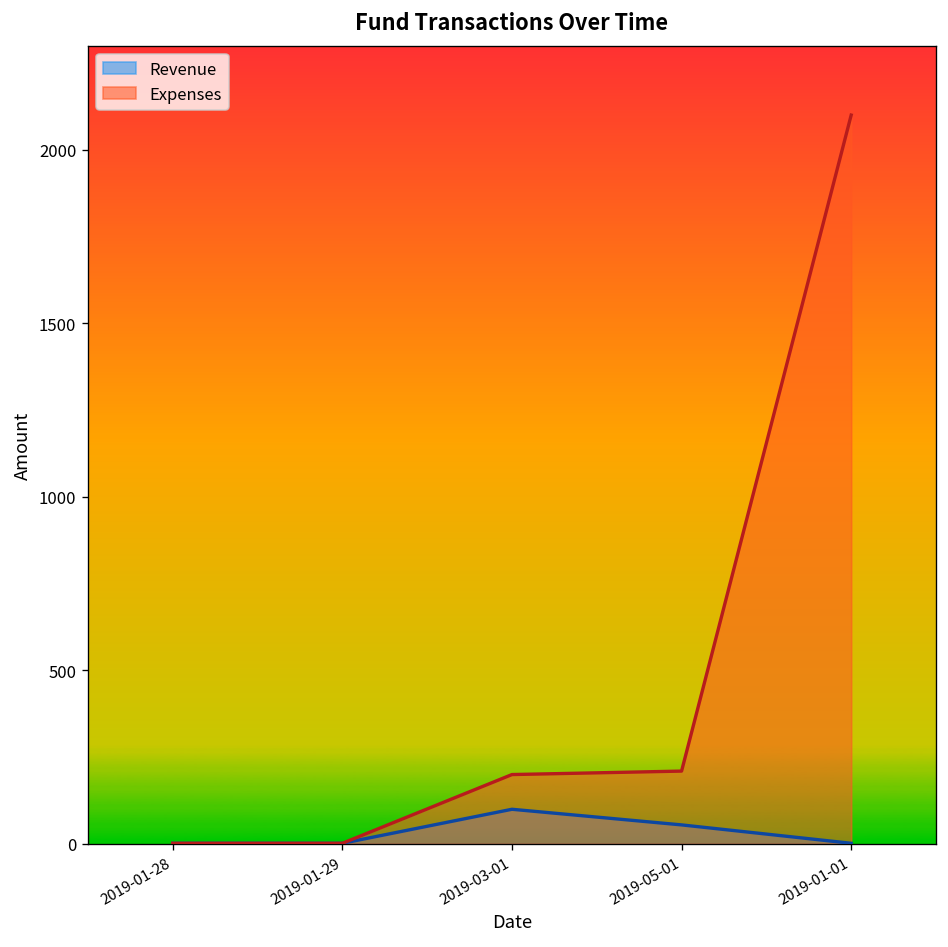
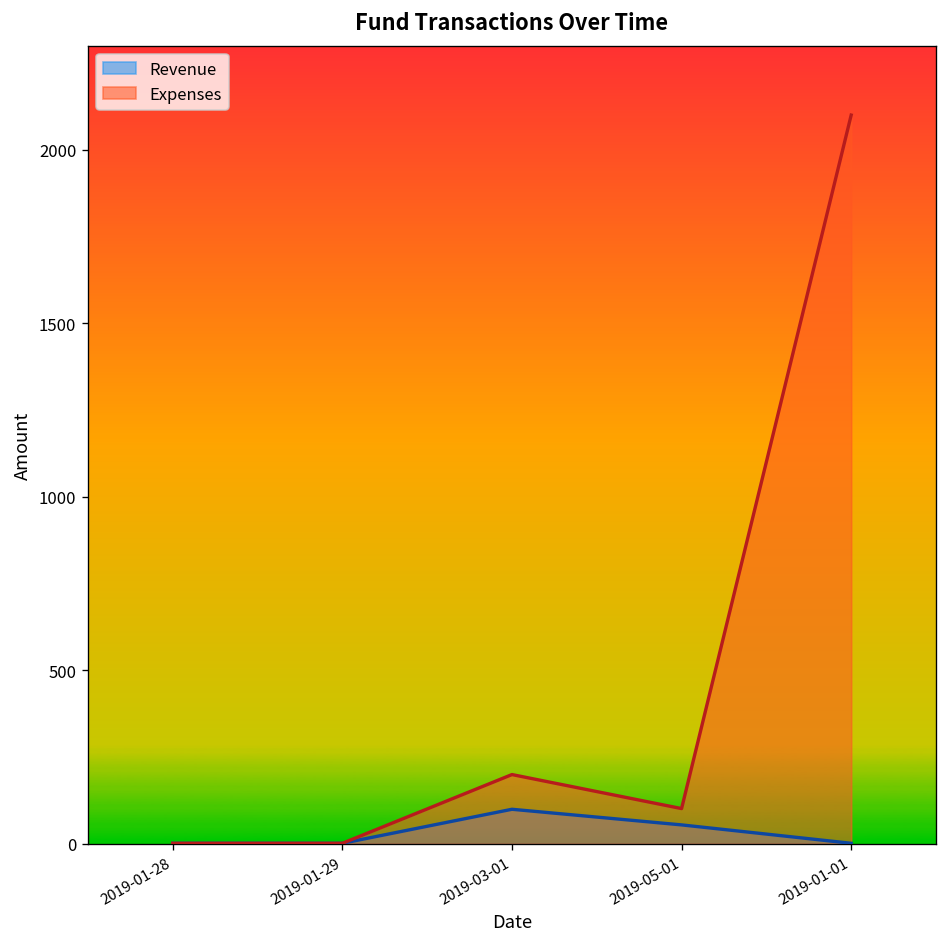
  {
    "Revenue": {
      "2019-03-01": 100,
      "2019-05-01": 60,
      "2019-01-01": 0
    },
    "Expenses": {
      "2019-03-01": 200,
-     "2019-05-01": 210,
+     "2019-05-01": 100,
      "2019-01-01": 2100
    }
  }
